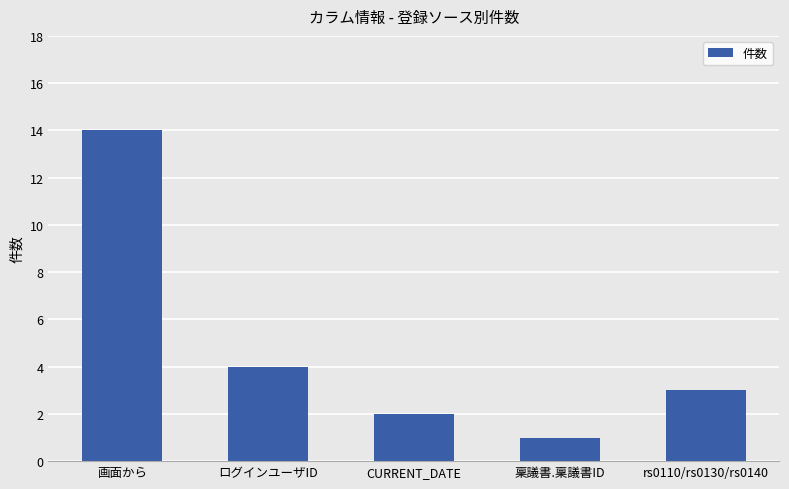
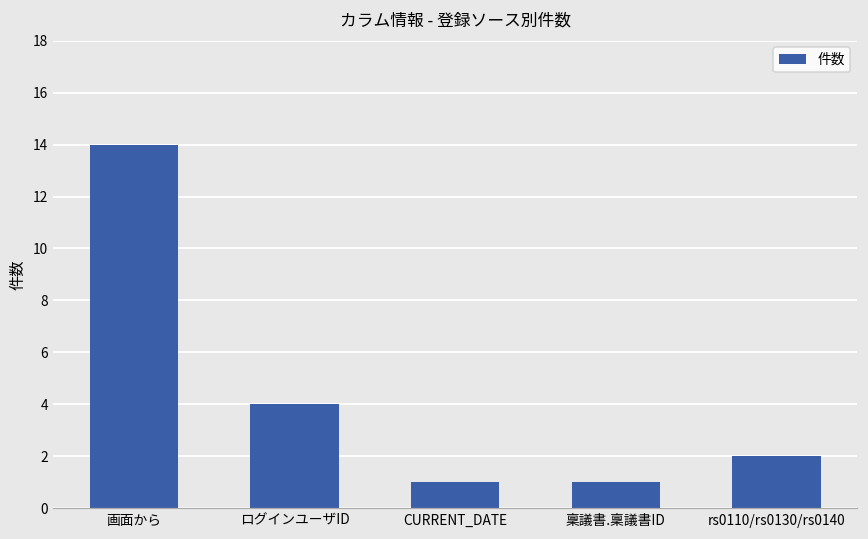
  {
    "画面から": 14,
    "ログインユーザID": 4,
-   "CURRENT_DATE": 2,
+   "CURRENT_DATE": 1,
    "稟議書.稟議書ID": 1,
-   "rs0110/rs0130/rs0140": 3
+   "rs0110/rs0130/rs0140": 2
  }
